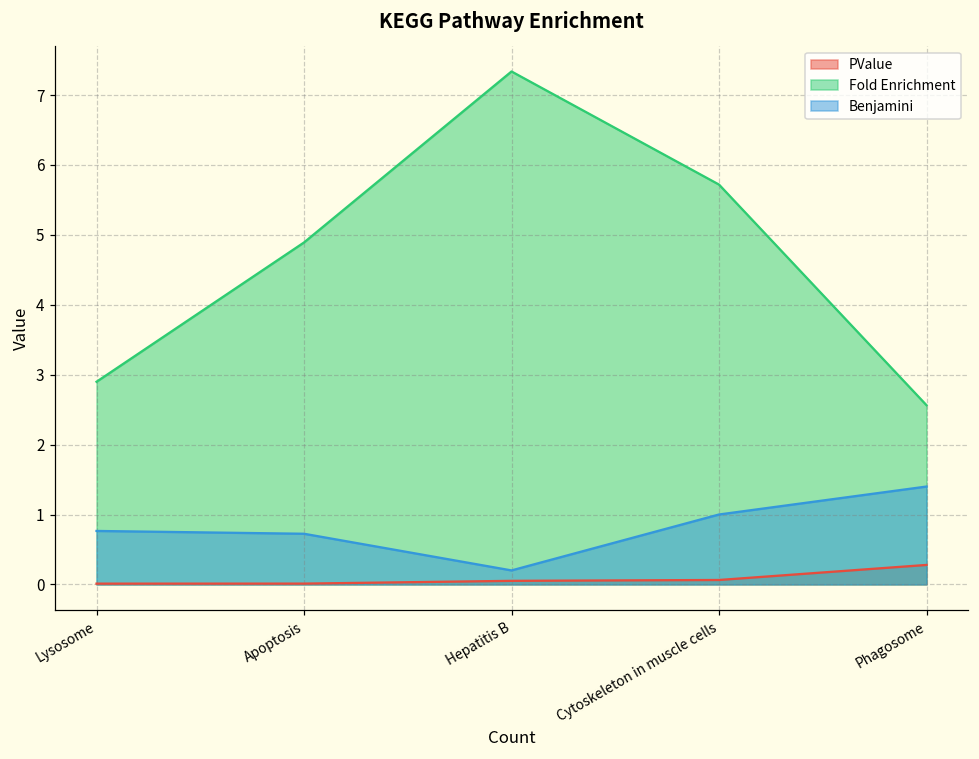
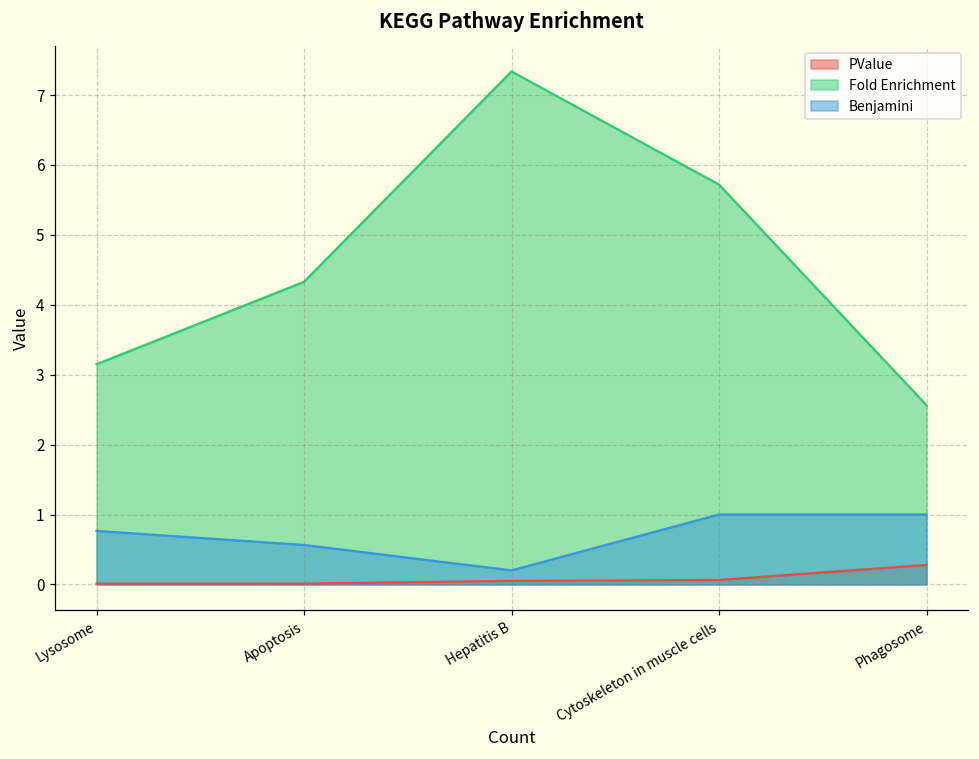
  {
    "PValue": {
      "Lysosome": 0.0,
      "Apoptosis": 0.0,
      "Hepatitis B": 0.1,
      "Cytoskeleton in muscle cells": 0.1,
      "Phagosome": 0.3
    },
    "Fold Enrichment": {
-     "Lysosome": 2.9,
-     "Apoptosis": 4.9,
+     "Lysosome": 3.1,
+     "Apoptosis": 4.3,
      "Hepatitis B": 7.3,
      "Cytoskeleton in muscle cells": 5.7,
      "Phagosome": 2.6
    },
    "Benjamini": {
      "Lysosome": 0.8,
-     "Apoptosis": 0.7,
+     "Apoptosis": 0.6,
      "Hepatitis B": 0.2,
      "Cytoskeleton in muscle cells": 1.0,
-     "Phagosome": 1.4
+     "Phagosome": 1.0
    }
  }
